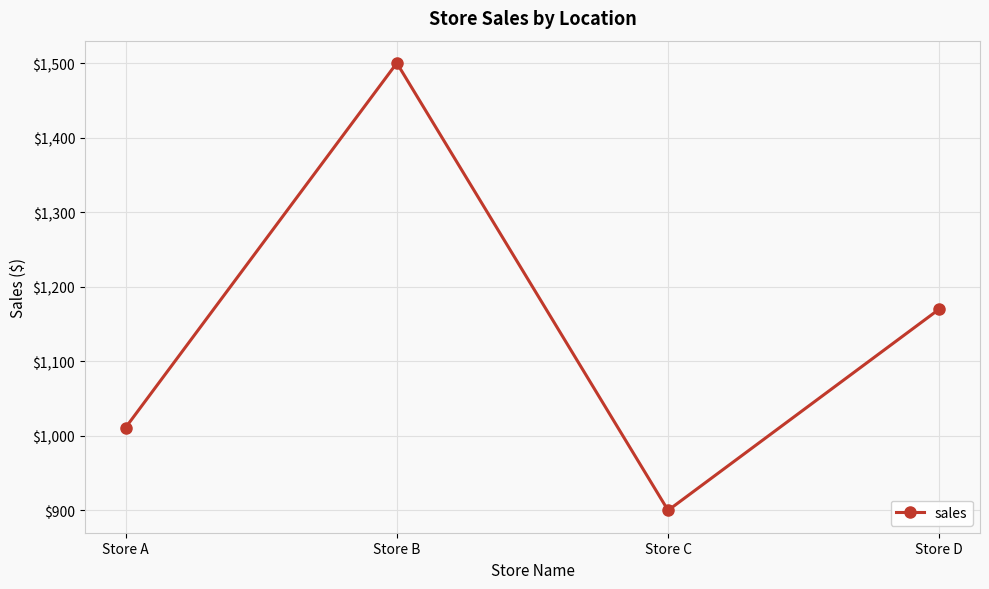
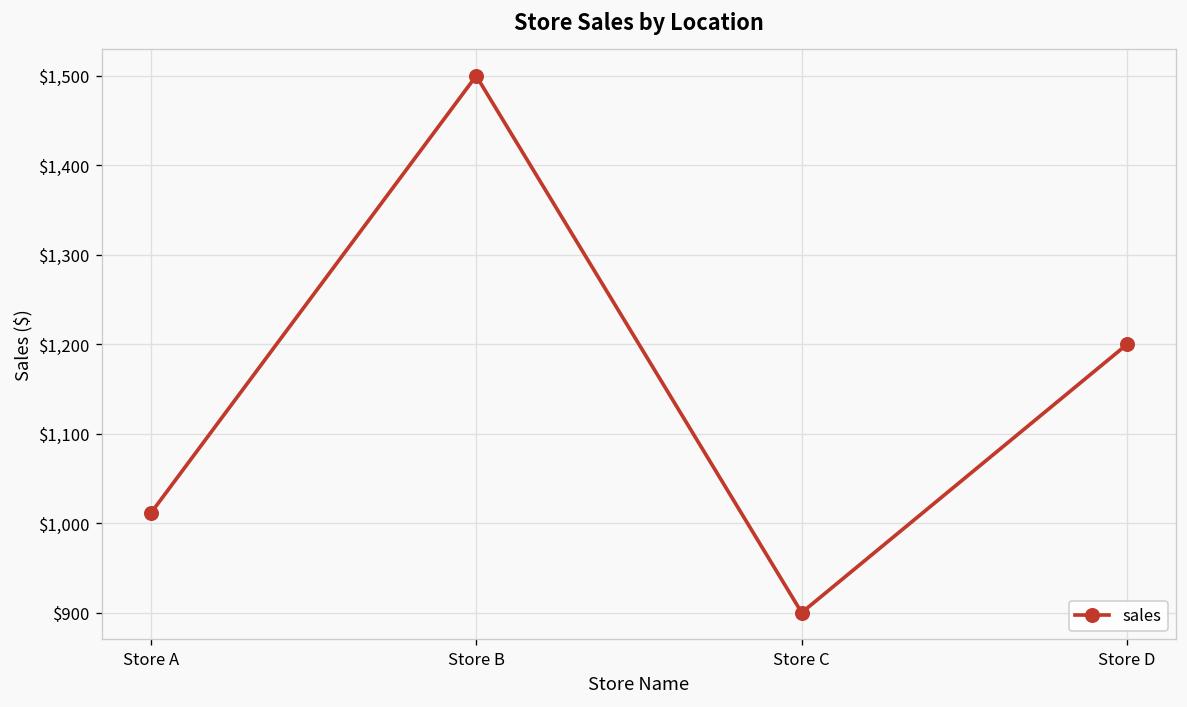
  {
    "Store A": "$1,010",
    "Store B": "$1,500",
    "Store C": "$900",
-   "Store D": "$1,170"
+   "Store D": "$1,200"
  }
